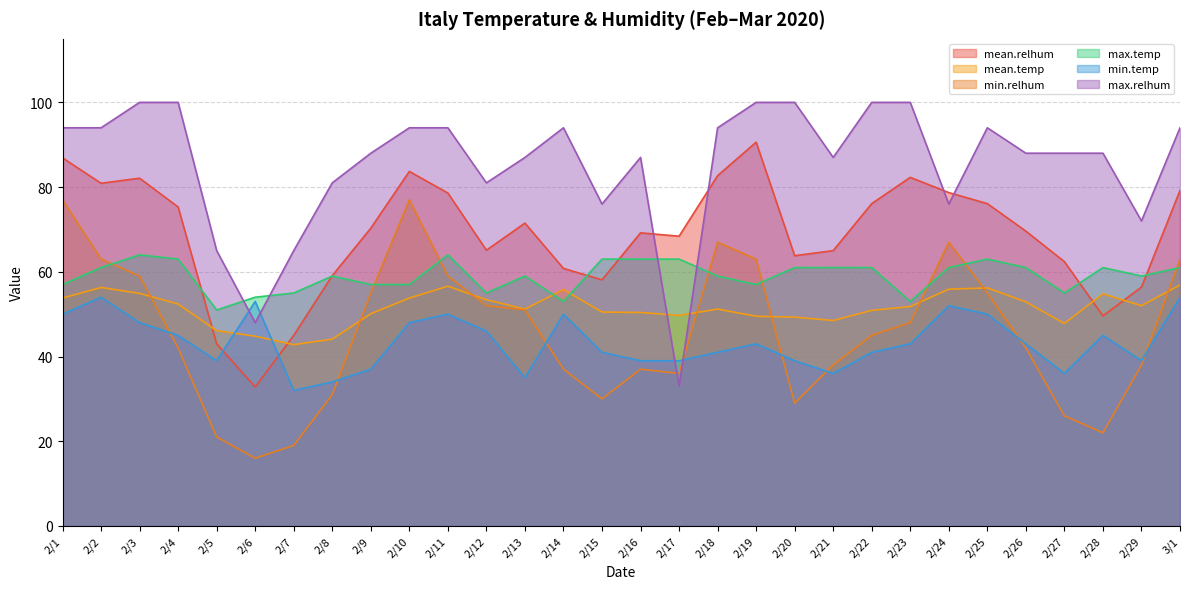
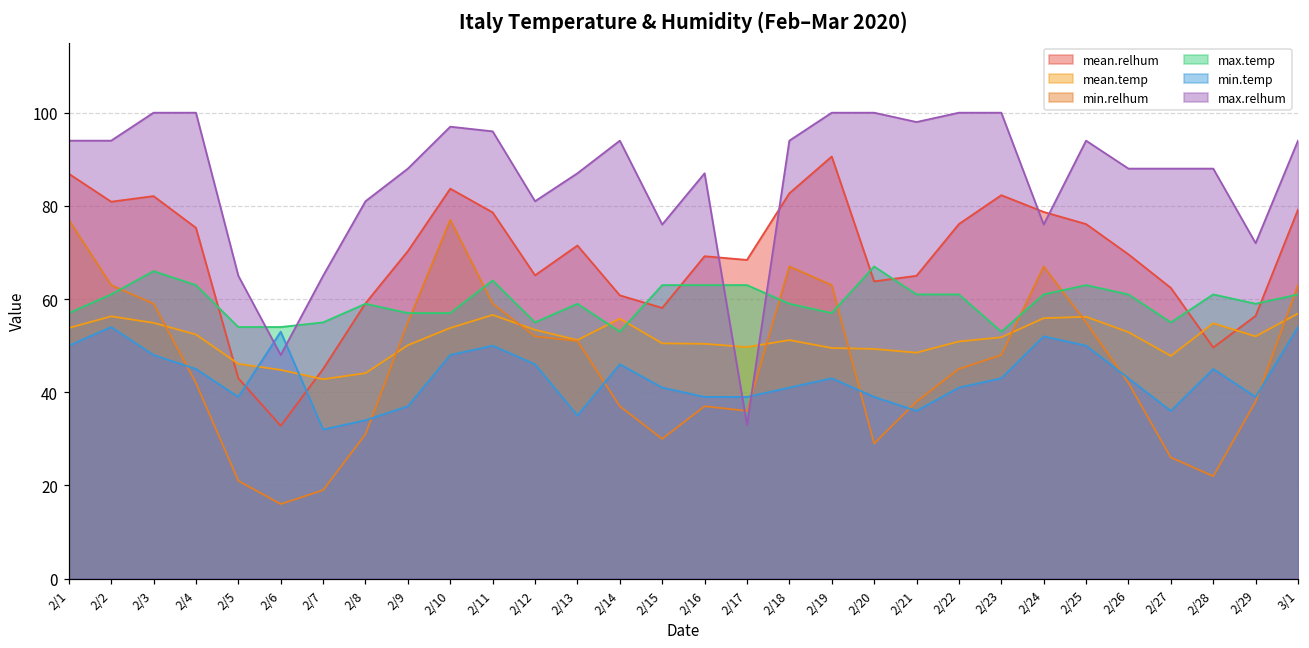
  {
    "max.temp": {
      "2/1": 57,
      "2/2": 61,
-     "2/3": 64,
+     "2/3": 66,
      "2/4": 63,
-     "2/5": 51,
+     "2/5": 54,
      "2/6": 54,
      "2/7": 55,
      "2/9": 57,
      "2/10": 57,
      "2/11": 64,
      "2/12": 55,
      "2/13": 59,
      "2/14": 53,
      "2/15": 63,
      "2/16": 63,
      "2/17": 63,
      "2/18": 59,
      "2/19": 57,
-     "2/20": 61,
+     "2/20": 67,
      "2/21": 61,
      "2/22": 61,
      "2/23": 53,
      "2/24": 61,
      "2/25": 63,
      "2/26": 61,
      "2/27": 55,
      "2/28": 61,
      "2/29": 59,
      "3/1": 61
    },
    "min.temp": {
      "2/1": 50,
      "2/2": 54,
      "2/3": 48,
      "2/4": 45,
      "2/5": 39,
      "2/6": 53,
      "2/7": 32,
      "2/8": 34,
      "2/9": 37,
      "2/10": 48,
      "2/11": 50,
      "2/12": 46,
      "2/13": 35,
-     "2/14": 50,
+     "2/14": 46,
      "2/15": 41,
      "2/16": 39,
      "2/17": 39,
      "2/18": 41,
      "2/19": 43,
      "2/20": 39,
      "2/21": 36,
      "2/22": 41,
      "2/23": 43,
      "2/24": 52,
      "2/25": 50,
      "2/26": 43,
      "2/27": 36,
      "2/28": 45,
      "2/29": 39,
      "3/1": 54
    },
    "max.relhum": {
      "2/1": 94,
      "2/2": 94,
      "2/3": 100,
      "2/4": 100,
      "2/5": 65,
      "2/6": 48,
      "2/7": 65,
      "2/8": 81,
      "2/9": 88,
-     "2/10": 94,
-     "2/11": 94,
+     "2/10": 97,
+     "2/11": 96,
      "2/12": 81,
      "2/13": 87,
      "2/14": 94,
      "2/15": 76,
      "2/16": 87,
      "2/17": 33,
      "2/18": 94,
      "2/19": 100,
      "2/20": 100,
-     "2/21": 87,
+     "2/21": 98,
      "2/22": 100,
      "2/23": 100,
      "2/24": 76,
      "2/25": 94,
      "2/26": 88,
      "2/27": 88,
      "2/28": 88,
      "2/29": 72,
      "3/1": 94
    }
  }
